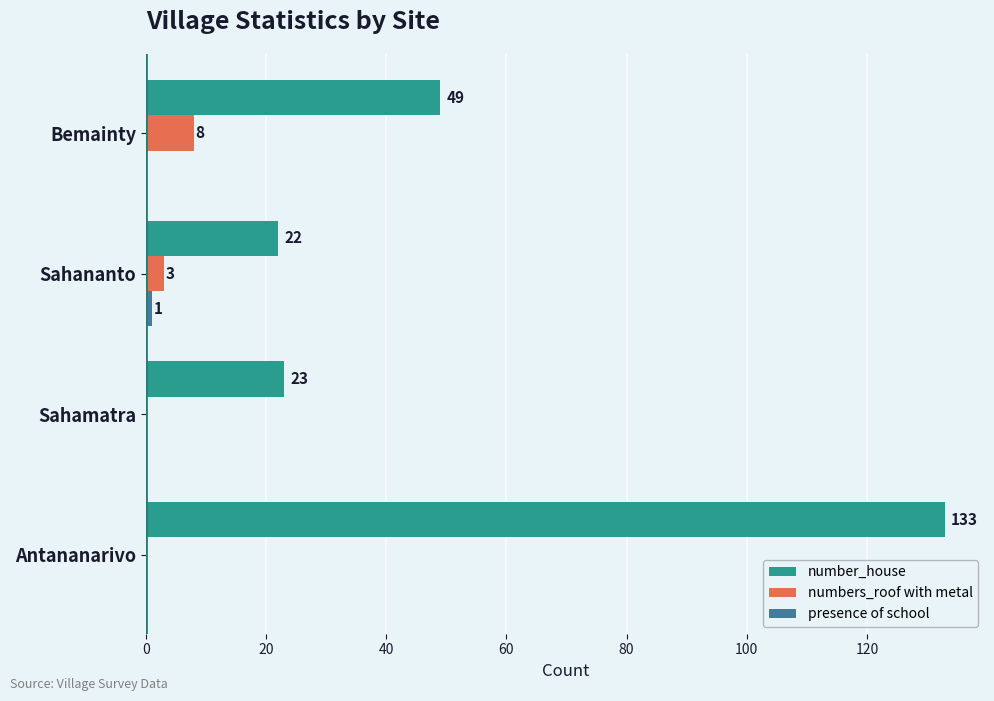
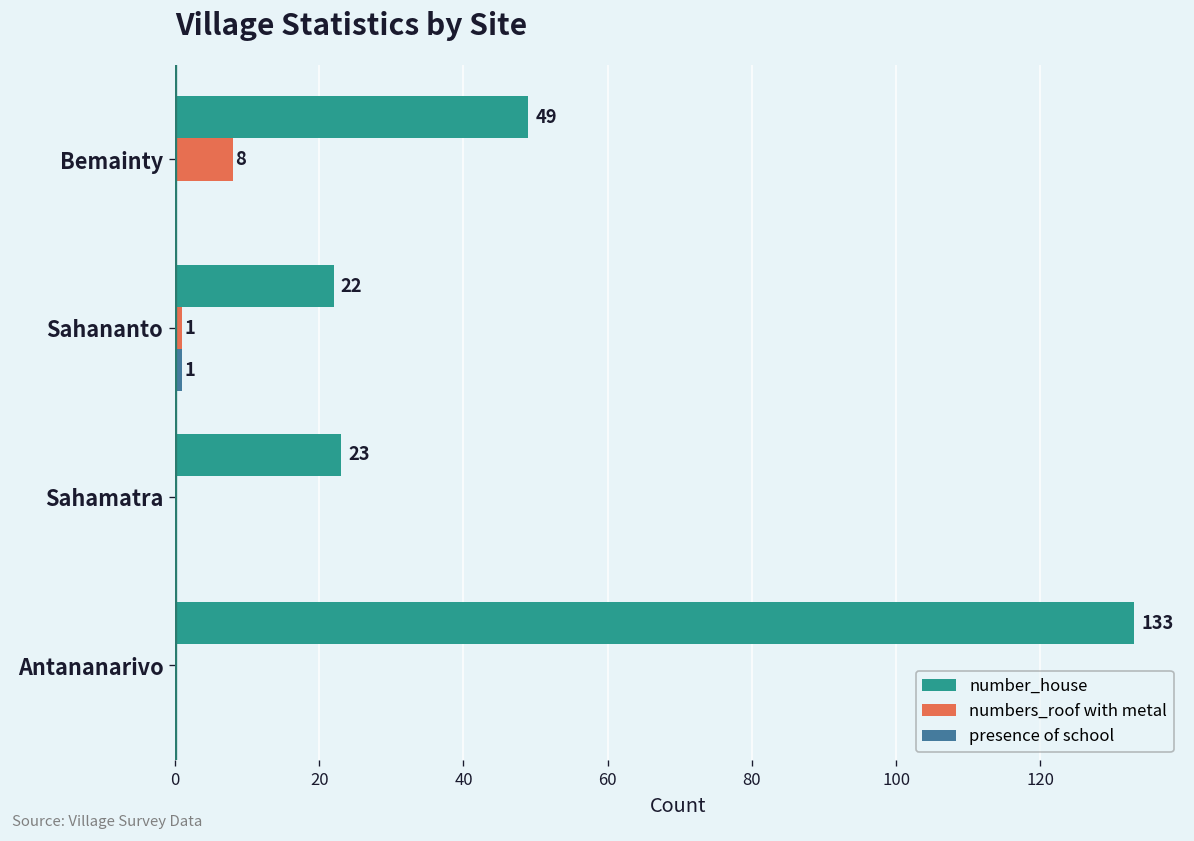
  {
    "numbers_roof with metal": {
      "Bemainty": 8,
-     "Sahananto": 3
+     "Sahananto": 1
    }
  }
